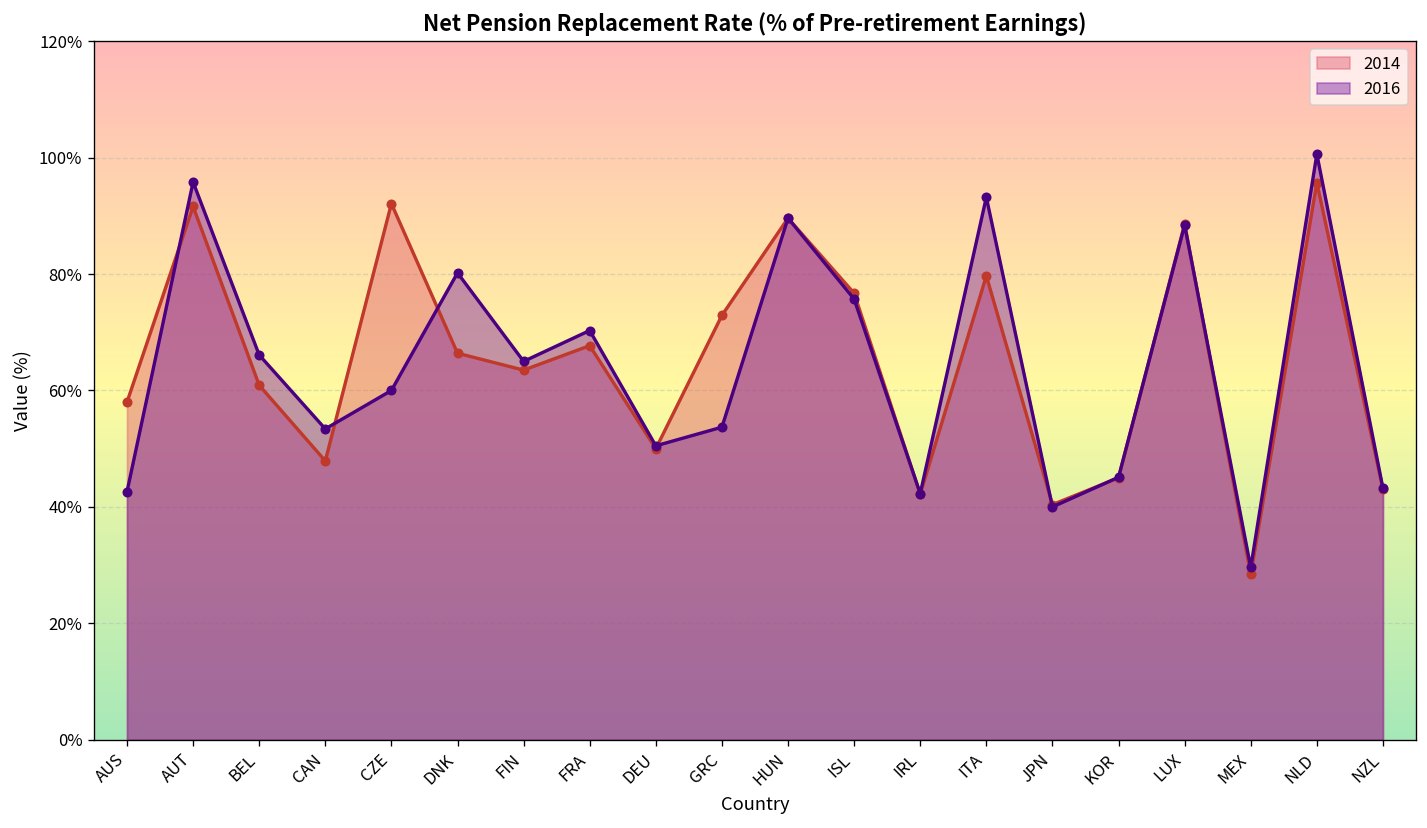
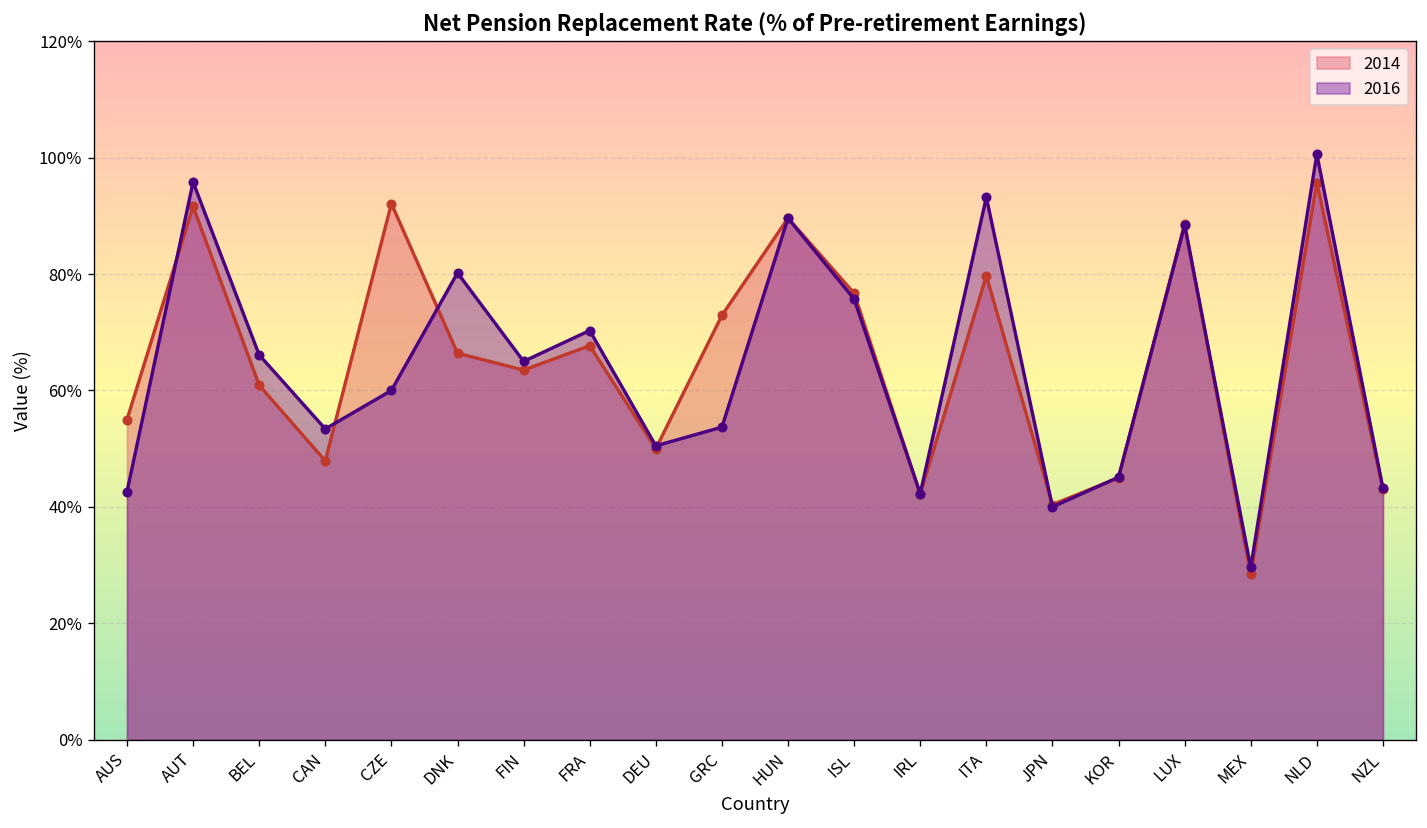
  {
    "2014": {
-     "AUS": "58%",
+     "AUS": "55%",
      "AUT": "92%",
      "BEL": "61%",
      "CAN": "48%",
      "CZE": "92%",
      "DNK": "66%",
      "FIN": "64%",
      "FRA": "68%",
      "GRC": "73%",
      "ISL": "77%",
      "ITA": "80%",
      "MEX": "28%",
      "NLD": "96%"
    },
    "2016": {
      "AUS": "43%",
      "AUT": "96%",
      "BEL": "66%",
      "CAN": "53%",
      "CZE": "60%",
      "DNK": "80%",
      "FIN": "65%",
      "FRA": "70%",
      "GRC": "54%",
      "ISL": "76%",
      "ITA": "93%",
      "MEX": "30%",
      "NLD": "101%"
    }
  }
